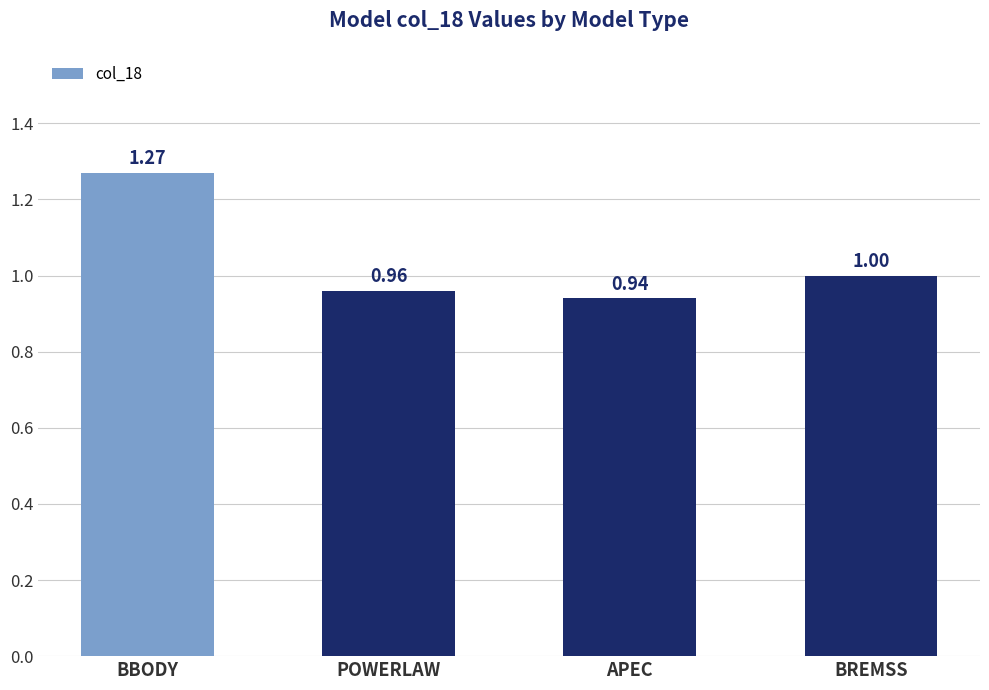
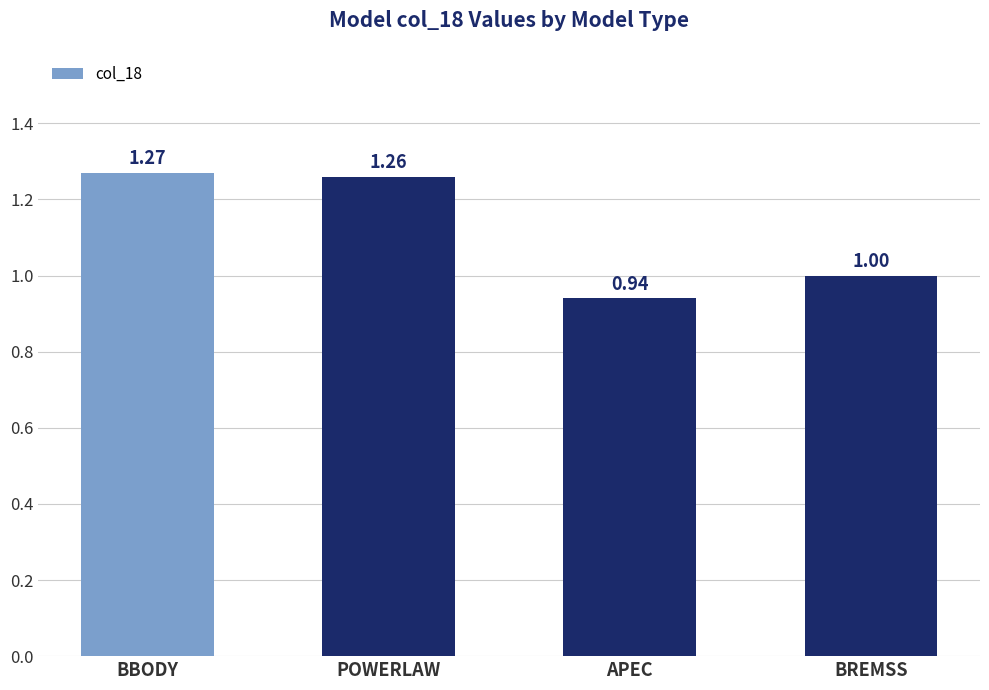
  {
    "BBODY": 1.27,
-   "POWERLAW": 0.96,
+   "POWERLAW": 1.26,
    "APEC": 0.94,
    "BREMSS": 1.00
  }
